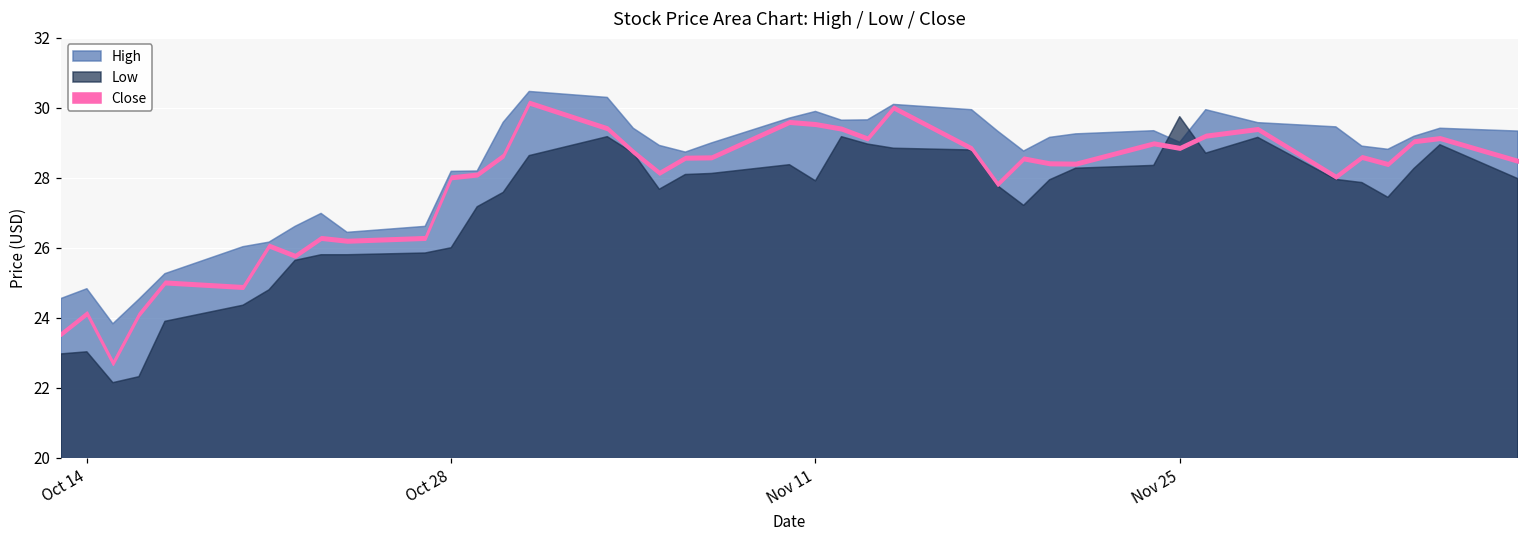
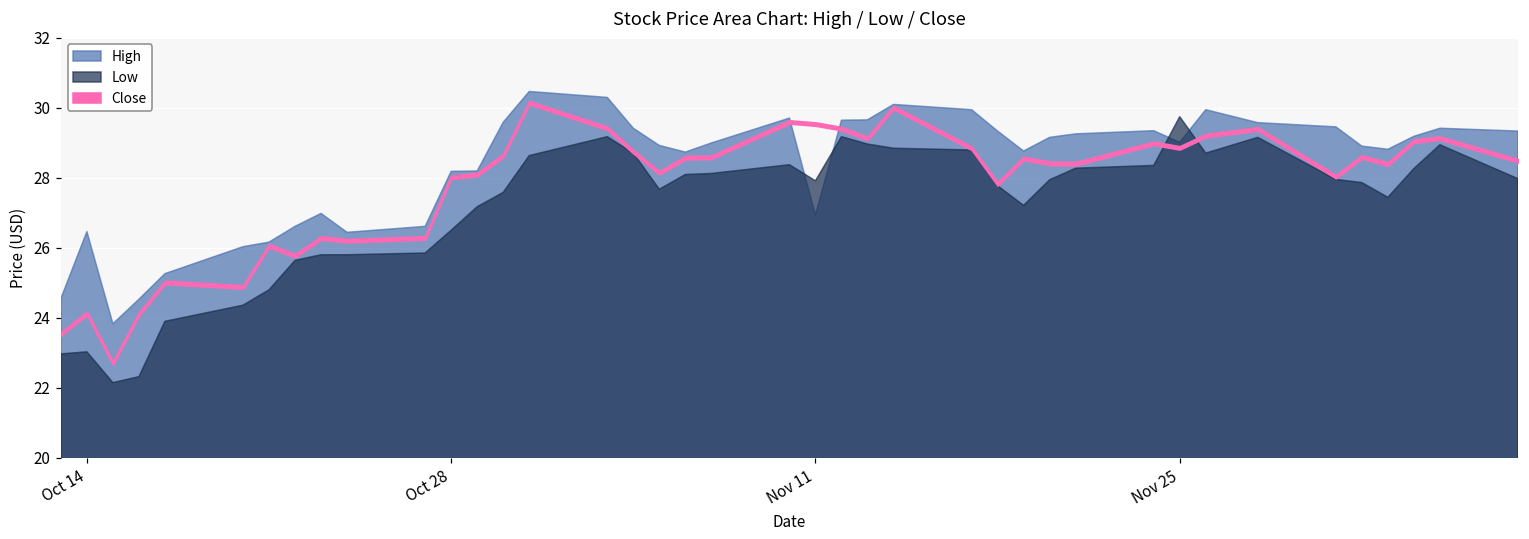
  {
    "High": {
-     "Oct 14": 24.8,
+     "Oct 14": 26.5,
      "Oct 28": 28.2,
-     "Nov 11": 29.9,
+     "Nov 11": 26.9,
      "Nov 25": 29.0
    },
    "Low": {
      "Oct 14": 23.0,
-     "Oct 28": 26.0,
+     "Oct 28": 26.5,
      "Nov 11": 27.9,
      "Nov 25": 29.7
    }
  }
